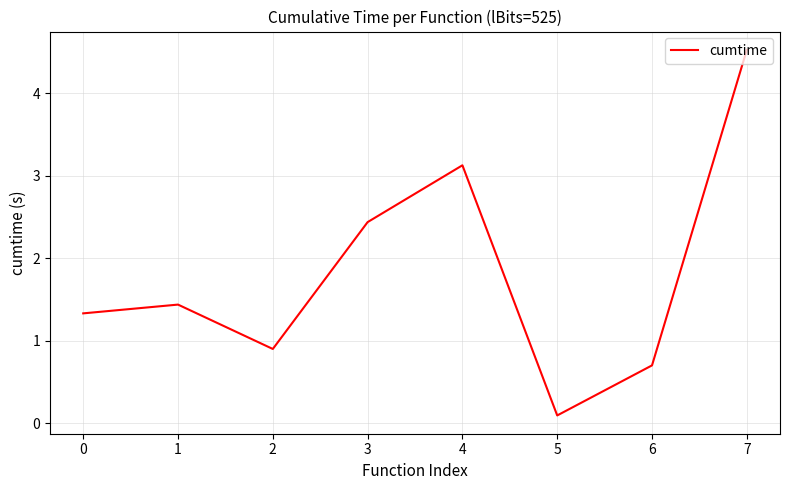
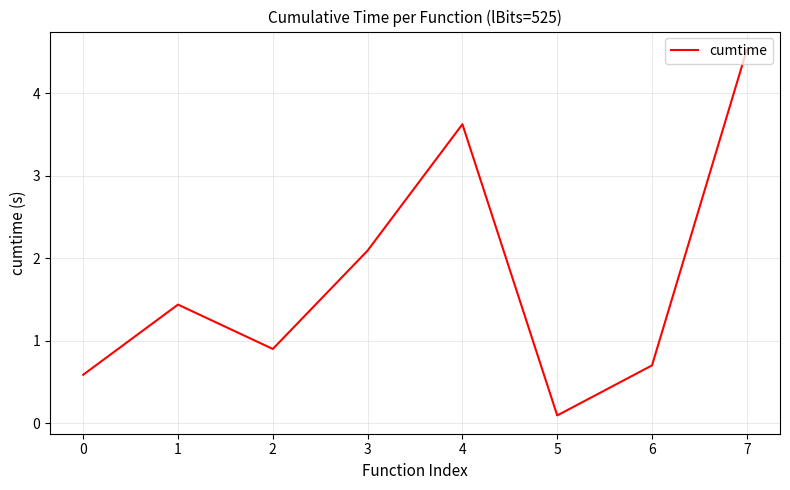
  {
-   "0": 1.3,
+   "0": 0.6,
    "1": 1.4,
    "2": 0.9,
-   "3": 2.4,
-   "4": 3.1,
+   "3": 2.1,
+   "4": 3.6,
    "5": 0.1,
    "6": 0.7
  }
